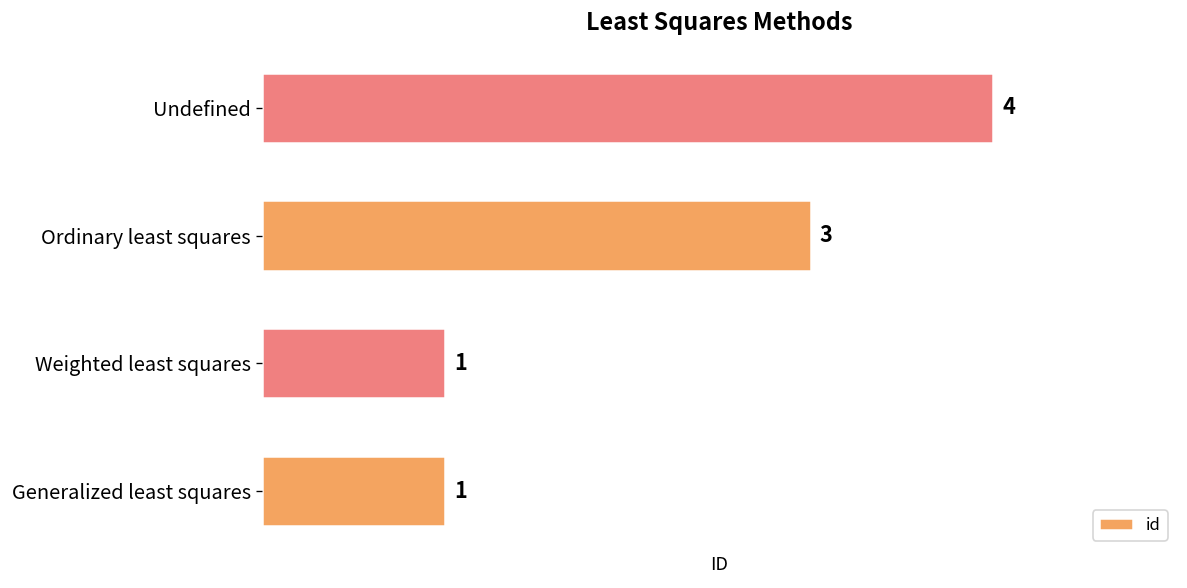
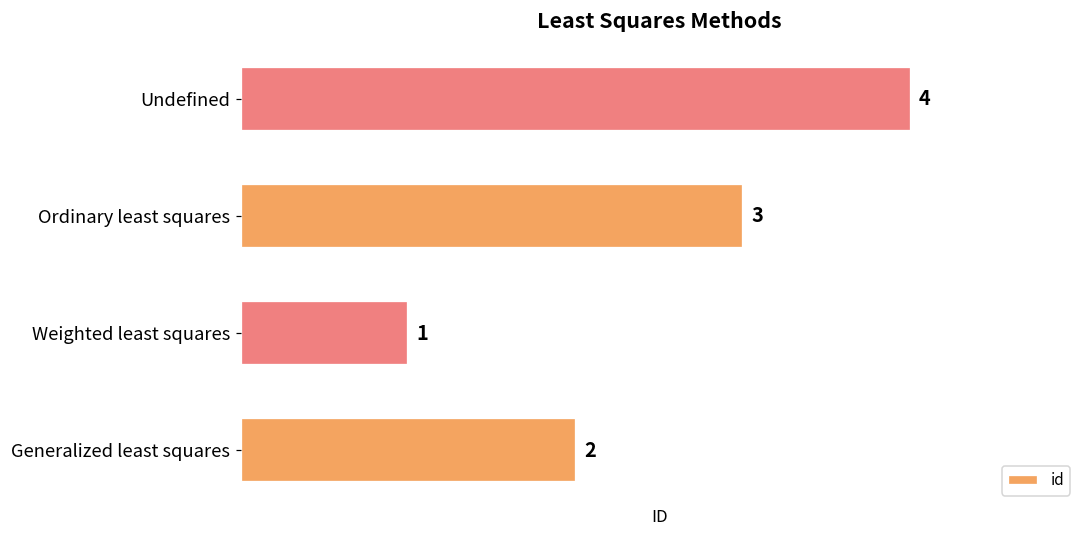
  {
    "Undefined": 4,
    "Ordinary least squares": 3,
    "Weighted least squares": 1,
-   "Generalized least squares": 1
+   "Generalized least squares": 2
  }
